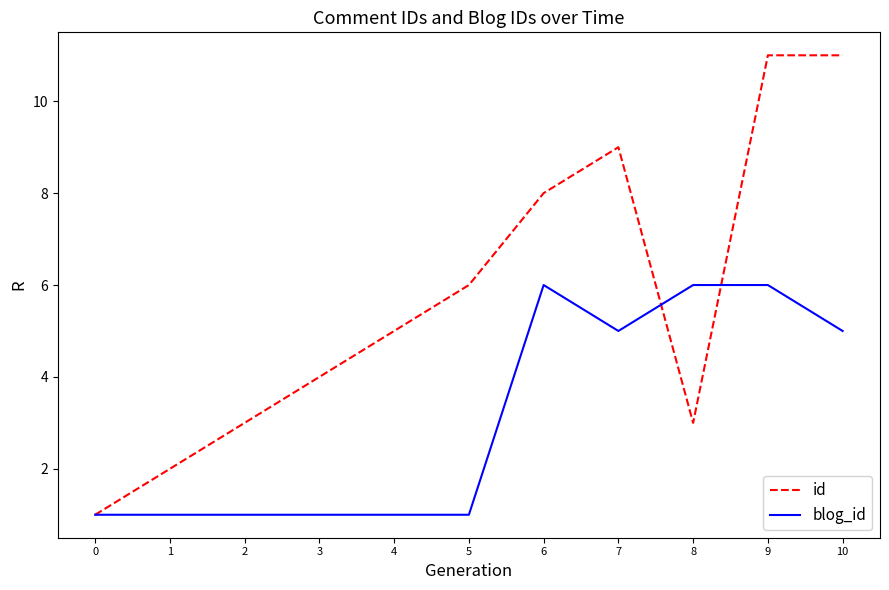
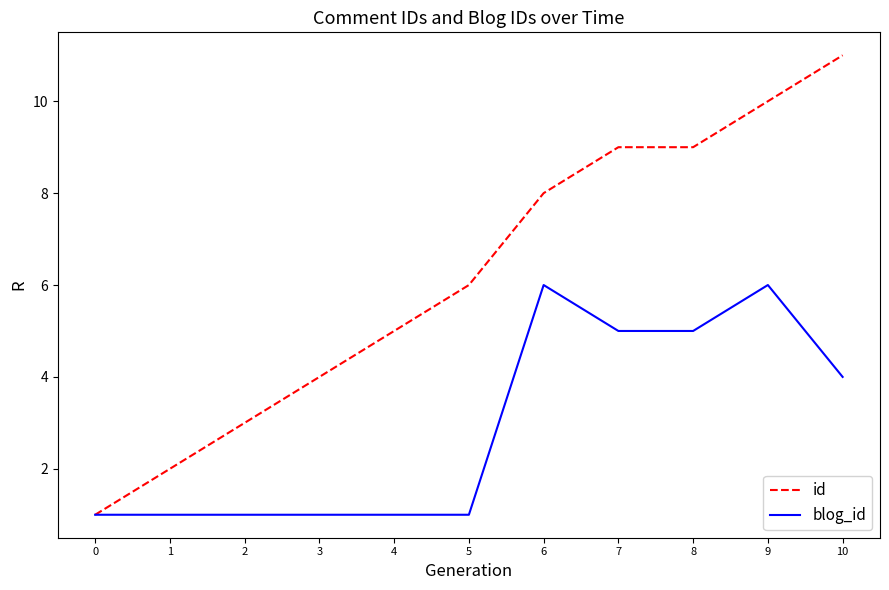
  {
    "id": {
      "1": 2,
      "2": 3,
      "3": 4,
      "4": 5,
      "5": 6,
      "6": 8,
      "7": 9,
-     "8": 3,
-     "9": 11,
+     "8": 9,
+     "9": 10,
      "10": 11
    },
    "blog_id": {
      "1": 1,
      "2": 1,
      "3": 1,
      "4": 1,
      "5": 1,
      "6": 6,
      "7": 5,
-     "8": 6,
+     "8": 5,
      "9": 6,
-     "10": 5
+     "10": 4
    }
  }
